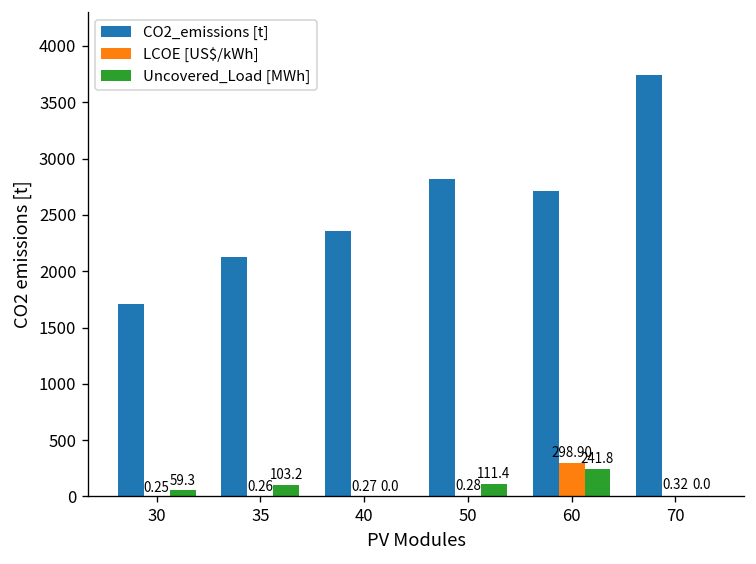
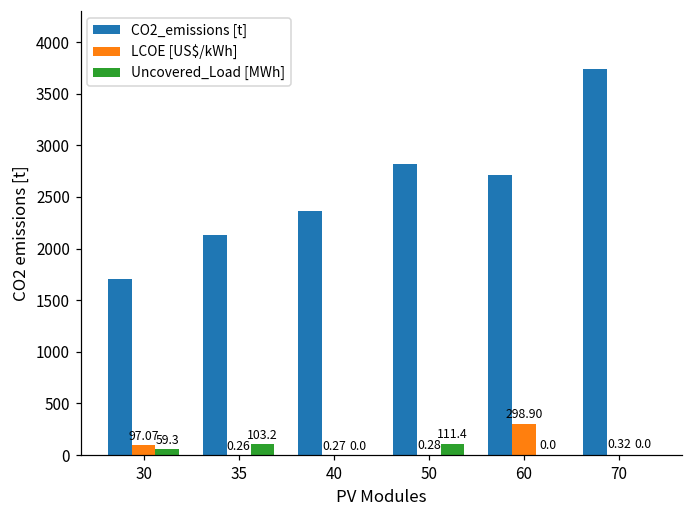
  {
    "CO2_emissions [t]": {
      "30": 1700,
      "35": 2100,
      "40": 2400,
      "50": 2800,
      "60": 2700,
      "70": 3700
    },
    "LCOE [US$/kWh]": {
-     "30": 0.25,
+     "30": 97.07,
      "35": 0.26,
      "40": 0.27,
      "50": 0.28,
      "60": 298.90,
      "70": 0.32
    },
    "Uncovered_Load [MWh]": {
      "30": 59.3,
      "35": 103.2,
      "40": 0.0,
      "50": 111.4,
-     "60": 241.8,
+     "60": 0.0,
      "70": 0.0
    }
  }
